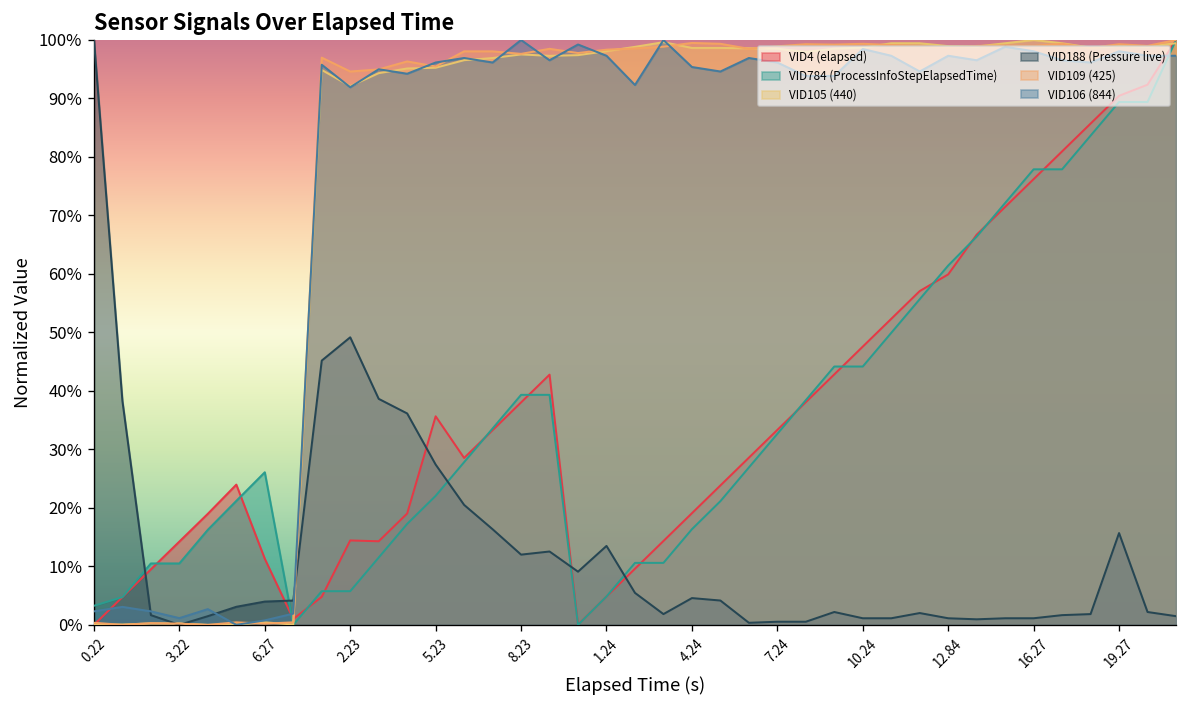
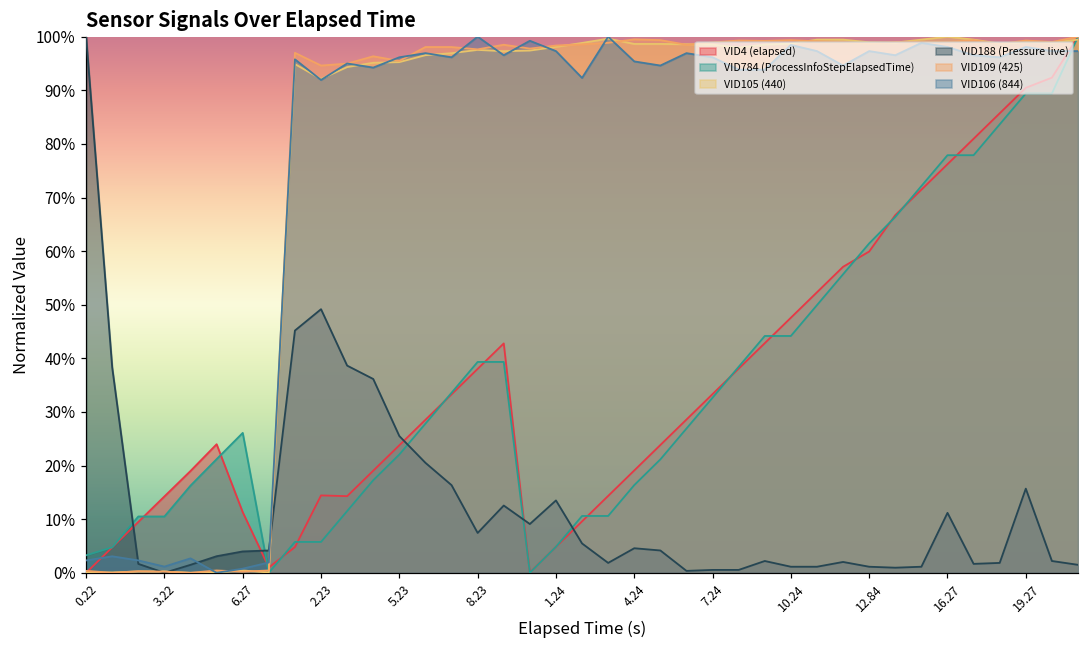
  {
    "VID4 (elapsed)": {
      "3.22": "14%",
      "6.27": "11%",
      "2.23": "14%",
-     "5.23": "36%",
+     "5.23": "24%",
      "8.23": "38%",
      "4.24": "19%",
      "7.24": "33%",
      "10.24": "48%",
      "12.84": "60%",
      "16.27": "76%"
    },
    "VID188 (Pressure live)": {
      "0.22": "100%",
      "6.27": "4%",
      "2.23": "49%",
-     "5.23": "27%",
-     "8.23": "12%",
+     "5.23": "26%",
+     "8.23": "7%",
      "1.24": "13%",
      "4.24": "5%",
      "7.24": "1%",
      "10.24": "1%",
      "12.84": "1%",
-     "16.27": "1%",
+     "16.27": "11%",
      "19.27": "16%"
    }
  }
